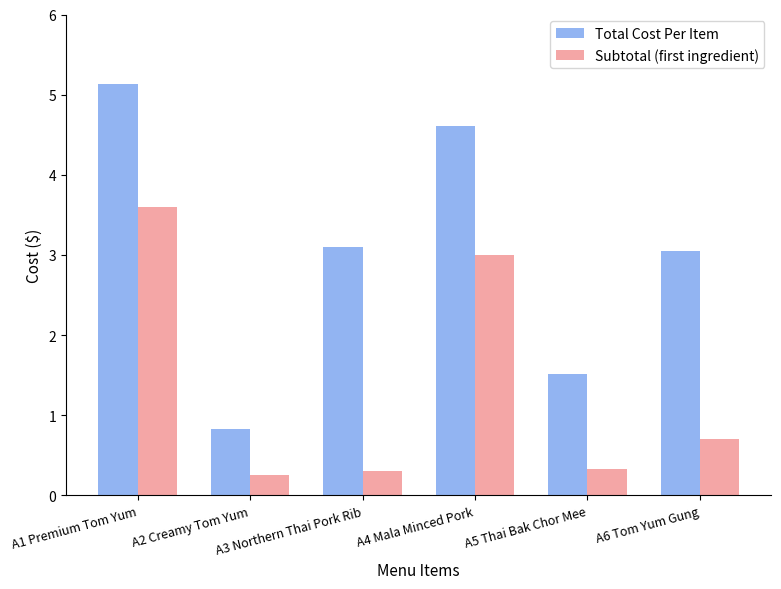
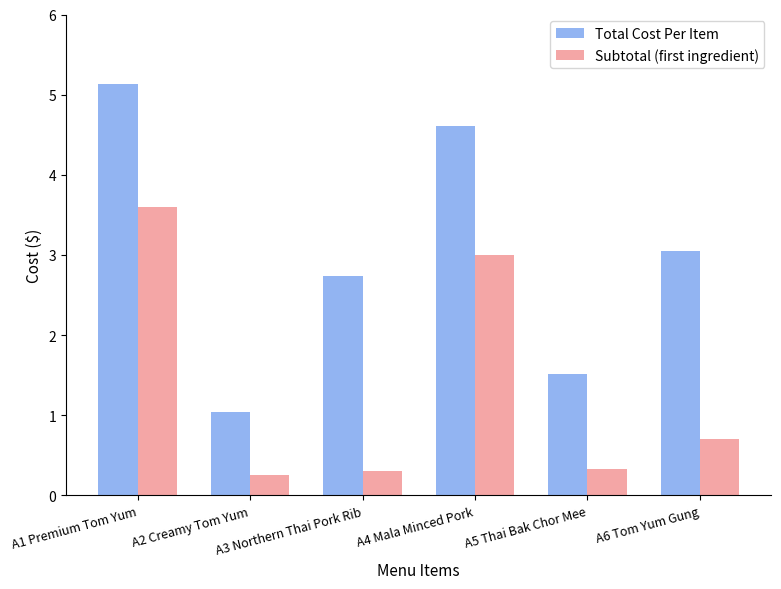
  {
    "Total Cost Per Item": {
      "A1 Premium Tom Yum": 5.1,
-     "A2 Creamy Tom Yum": 0.8,
-     "A3 Northern Thai Pork Rib": 3.1,
+     "A2 Creamy Tom Yum": 1.0,
+     "A3 Northern Thai Pork Rib": 2.7,
      "A4 Mala Minced Pork": 4.6,
      "A5 Thai Bak Chor Mee": 1.5,
      "A6 Tom Yum Gung": 3.1
    },
    "Subtotal (first ingredient)": {
      "A1 Premium Tom Yum": 3.6,
      "A2 Creamy Tom Yum": 0.3,
      "A3 Northern Thai Pork Rib": 0.3,
      "A4 Mala Minced Pork": 3.0,
      "A5 Thai Bak Chor Mee": 0.3,
      "A6 Tom Yum Gung": 0.7
    }
  }
